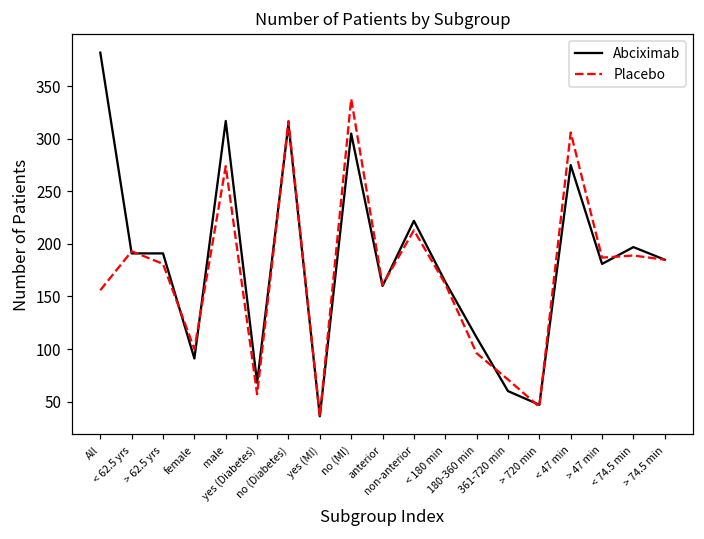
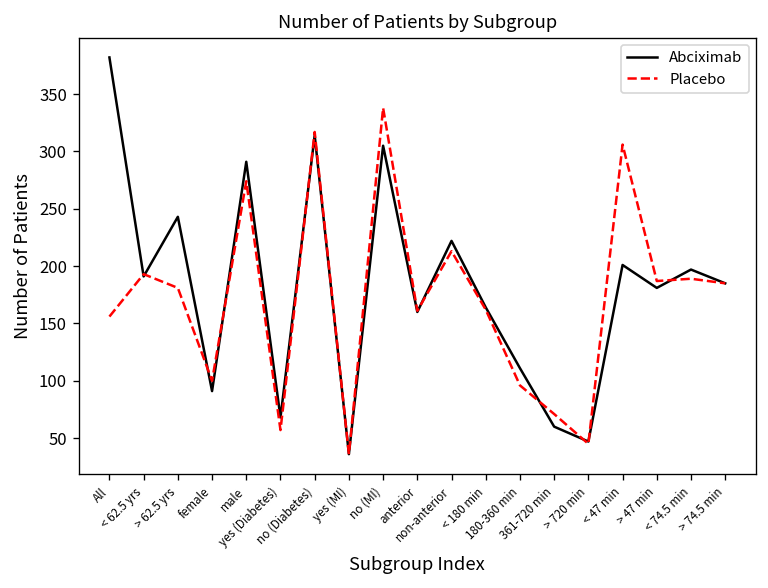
  {
    "Abciximab": {
      "All": 380,
-     "> 62.5 yrs": 190,
+     "> 62.5 yrs": 240,
      "female": 90,
-     "male": 320,
+     "male": 290,
      "yes (Diabetes)": 70,
      "no (Diabetes)": 310,
      "no (MI)": 310,
      "non-anterior": 220,
      "180-360 min": 110,
      "361-720 min": 60,
-     "< 47 min": 280,
+     "< 47 min": 200,
      "> 47 min": 180,
      "< 74.5 min": 200
    },
    "Placebo": {
      "All": 160,
      "> 62.5 yrs": 180,
      "female": 100,
      "male": 270,
      "yes (Diabetes)": 60,
      "no (Diabetes)": 320,
      "no (MI)": 340,
      "non-anterior": 210,
      "180-360 min": 100,
      "361-720 min": 70,
      "< 47 min": 310,
      "> 47 min": 190,
      "< 74.5 min": 190
    }
  }
